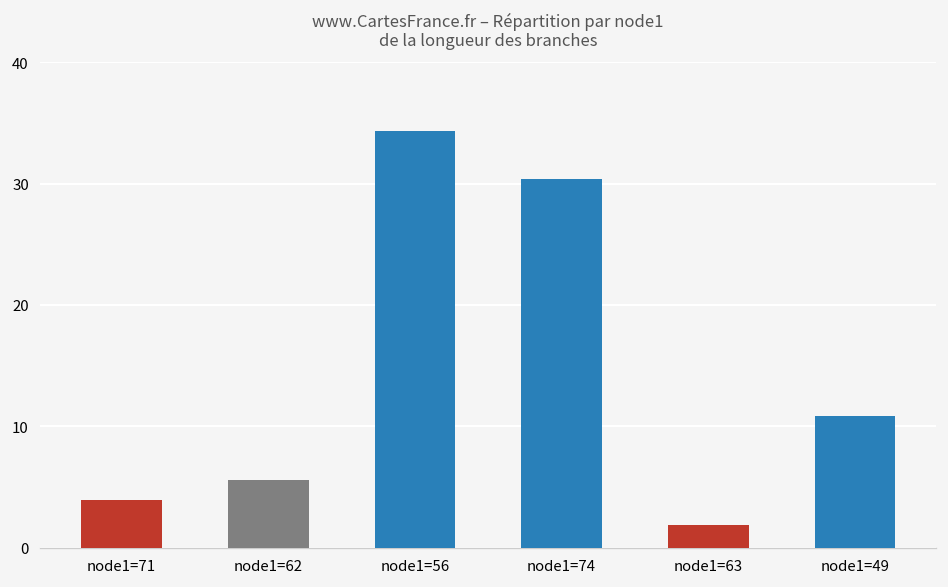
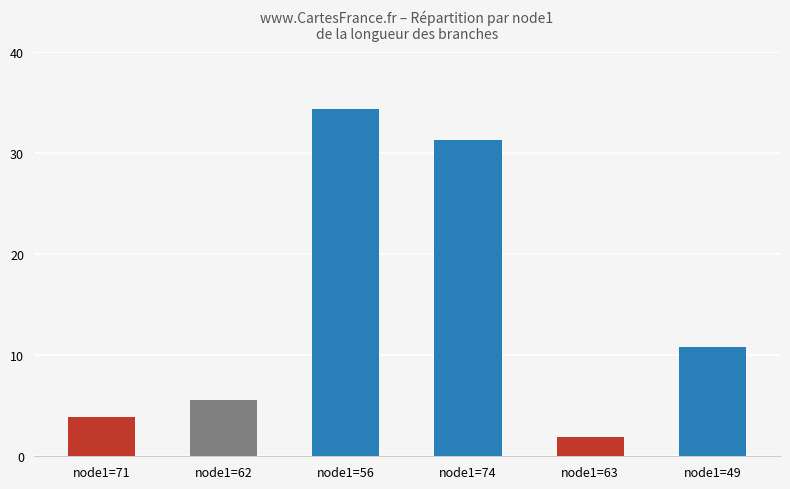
  {
    "node1=71": 3.9,
    "node1=62": 5.6,
    "node1=56": 34.3,
-   "node1=74": 30.3,
+   "node1=74": 31.3,
    "node1=63": 1.9,
    "node1=49": 10.8
  }
